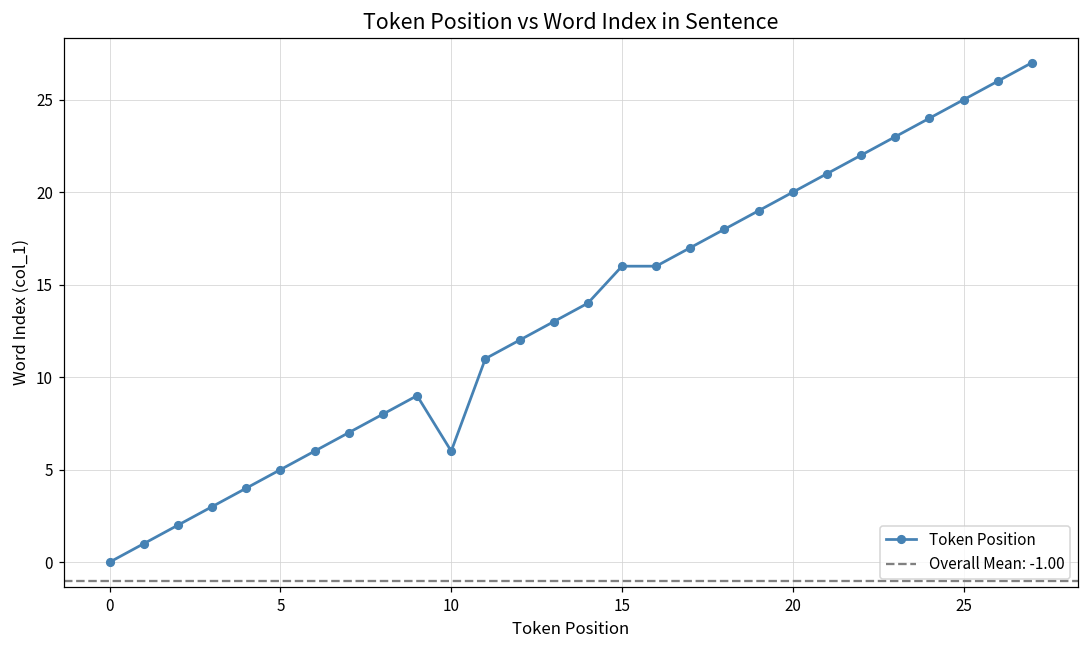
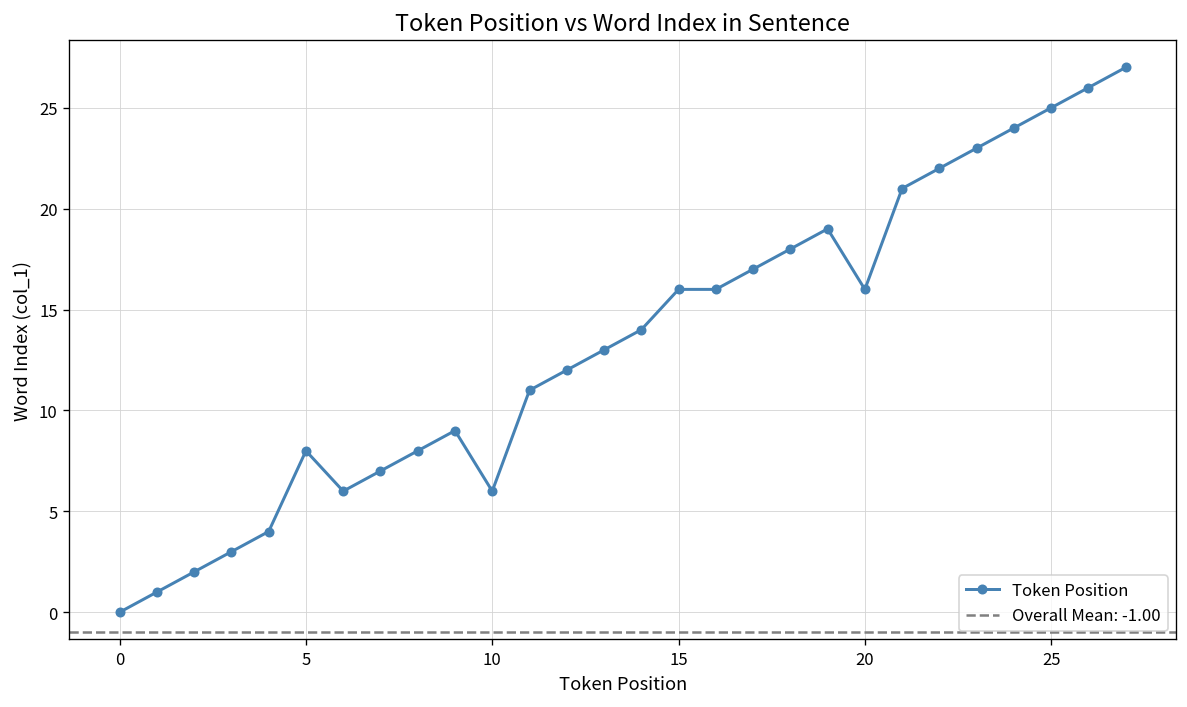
  {
    "0": 0,
-   "5": 5,
+   "5": 8,
    "10": 6,
    "15": 16,
-   "20": 20,
+   "20": 16,
    "25": 25
  }
